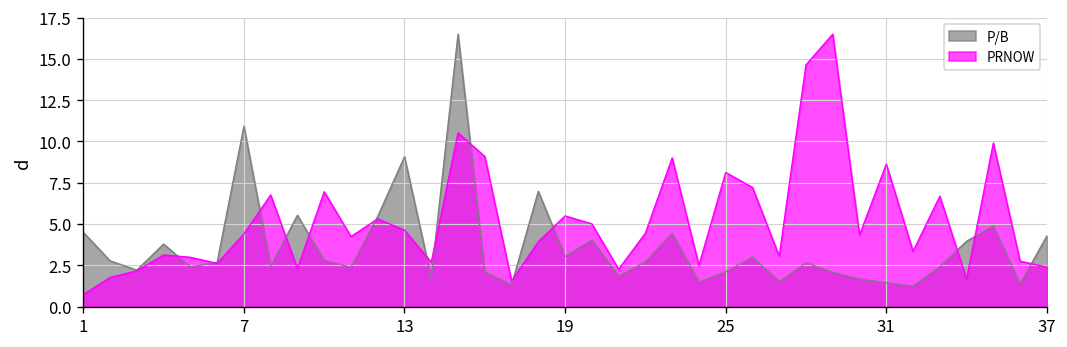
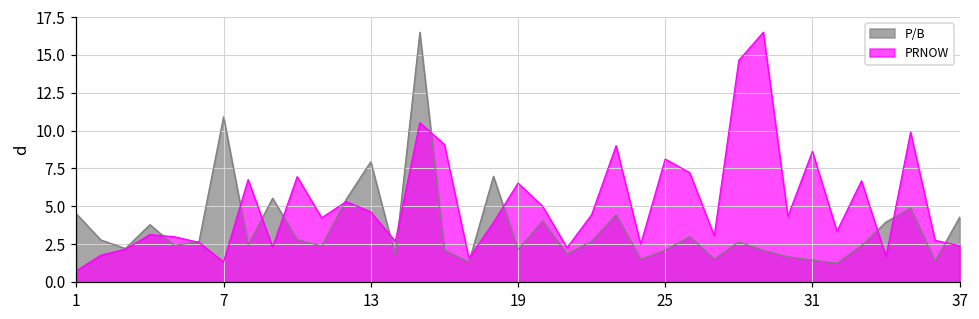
  {
    "P/B": {
      "1": 4.5,
      "7": 10.9,
-     "13": 9.1,
-     "19": 3.0,
+     "13": 7.9,
+     "19": 2.1,
      "25": 2.1,
      "31": 1.4,
      "37": 4.3
    },
    "PRNOW": {
      "1": 0.7,
-     "7": 4.4,
+     "7": 1.3,
      "13": 4.6,
-     "19": 5.5,
+     "19": 6.5,
      "25": 8.1,
      "31": 8.6,
      "37": 2.4
    }
  }
